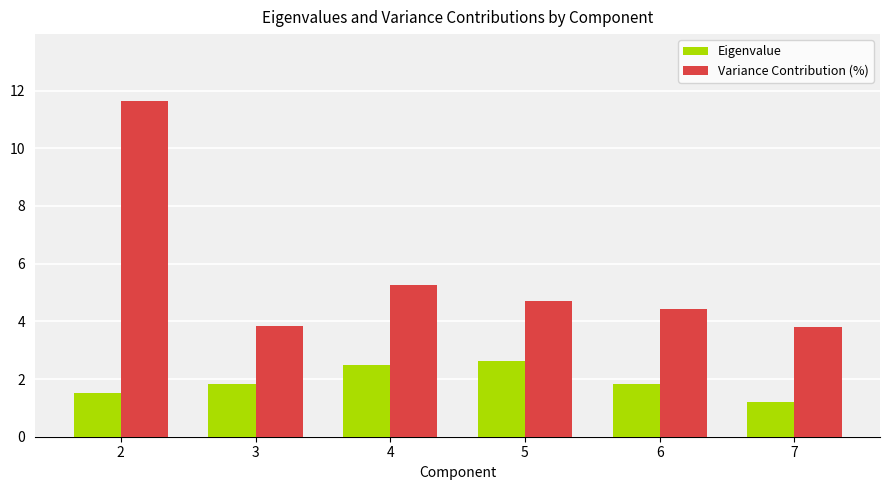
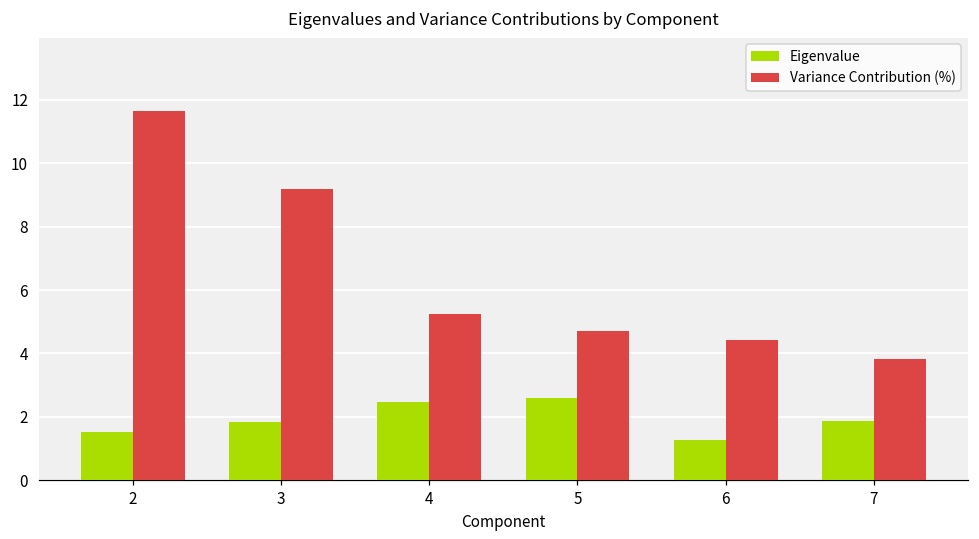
  {
    "Eigenvalue": {
      "2": 1.5,
      "3": 1.8,
      "4": 2.5,
      "5": 2.6,
-     "6": 1.8,
-     "7": 1.2
+     "6": 1.3,
+     "7": 1.9
    },
    "Variance Contribution (%)": {
      "2": 11.6,
-     "3": 3.8,
+     "3": 9.2,
      "4": 5.3,
      "5": 4.7,
      "6": 4.4,
      "7": 3.8
    }
  }
